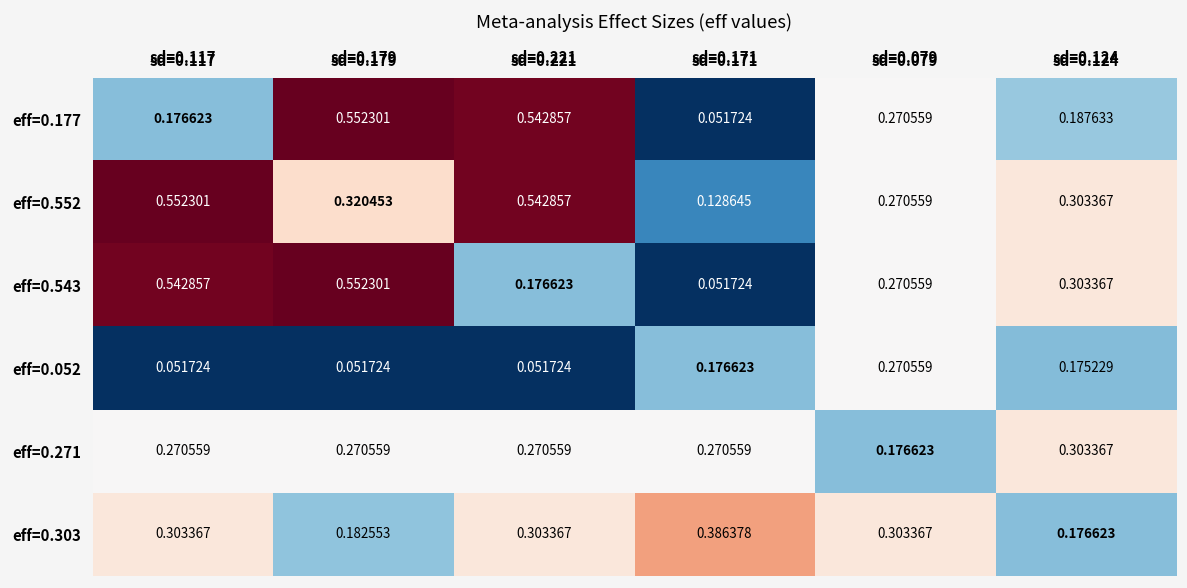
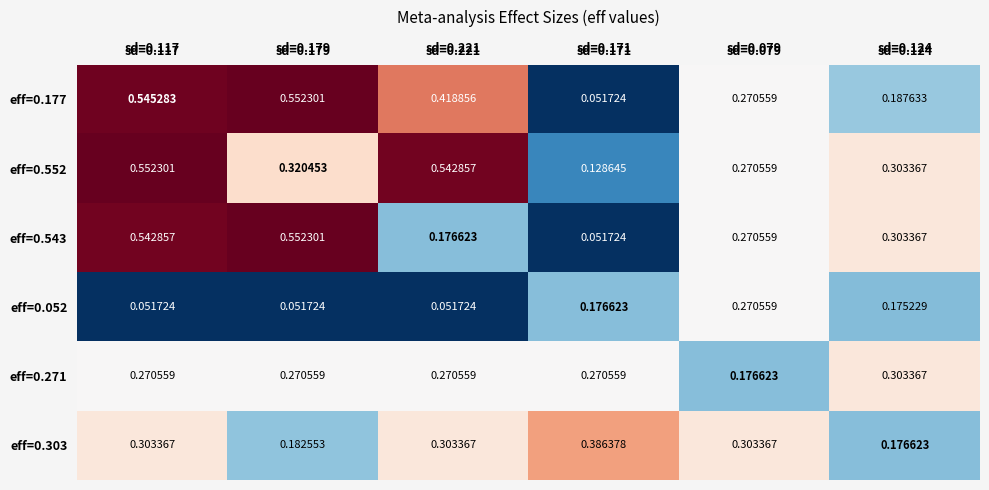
  {
    "eff=0.177": {
-     "sd=0.117": 0.176623,
+     "sd=0.117": 0.545283,
      "sd=0.179": 0.552301,
-     "sd=0.221": 0.542857,
+     "sd=0.221": 0.418856,
      "sd=0.171": 0.051724,
      "sd=0.079": 0.270559,
      "sd=0.124": 0.187633
    },
    "eff=0.552": {
      "sd=0.117": 0.552301,
      "sd=0.179": 0.320453,
      "sd=0.221": 0.542857,
      "sd=0.171": 0.128645,
      "sd=0.079": 0.270559,
      "sd=0.124": 0.303367
    },
    "eff=0.543": {
      "sd=0.117": 0.542857,
      "sd=0.179": 0.552301,
      "sd=0.221": 0.176623,
      "sd=0.171": 0.051724,
      "sd=0.079": 0.270559,
      "sd=0.124": 0.303367
    },
    "eff=0.052": {
      "sd=0.117": 0.051724,
      "sd=0.179": 0.051724,
      "sd=0.221": 0.051724,
      "sd=0.171": 0.176623,
      "sd=0.079": 0.270559,
      "sd=0.124": 0.175229
    },
    "eff=0.271": {
      "sd=0.117": 0.270559,
      "sd=0.179": 0.270559,
      "sd=0.221": 0.270559,
      "sd=0.171": 0.270559,
      "sd=0.079": 0.176623,
      "sd=0.124": 0.303367
    },
    "eff=0.303": {
      "sd=0.117": 0.303367,
      "sd=0.179": 0.182553,
      "sd=0.221": 0.303367,
      "sd=0.171": 0.386378,
      "sd=0.079": 0.303367,
      "sd=0.124": 0.176623
    }
  }
